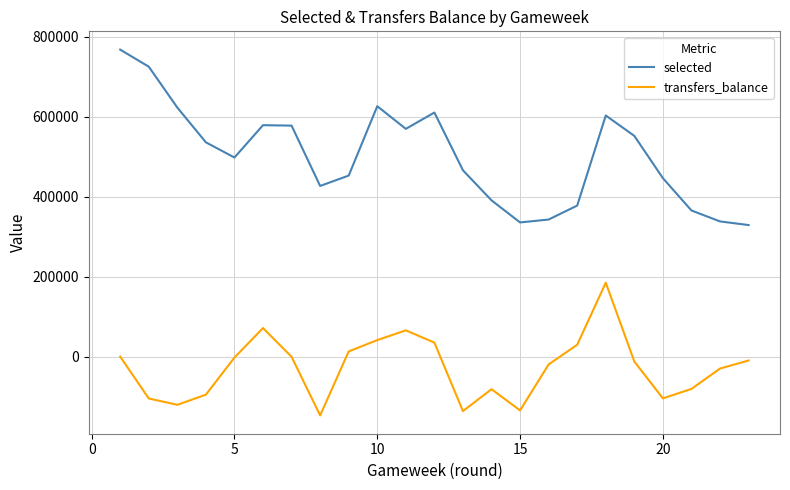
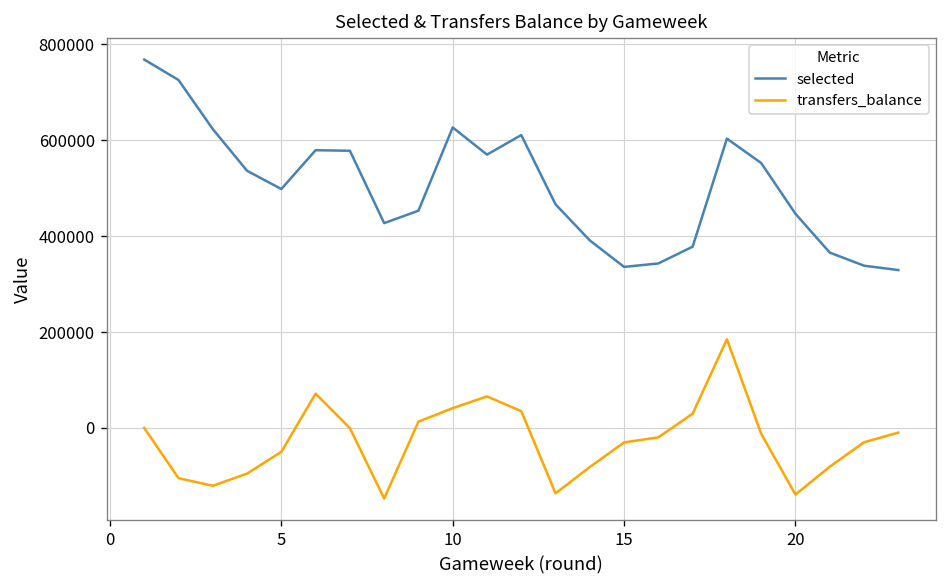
  {
    "selected": {
      "5": 500000,
      "10": 630000,
      "15": 340000,
      "20": 450000
    },
    "transfers_balance": {
-     "5": 0,
+     "5": -50000,
      "10": 40000,
-     "15": -130000,
-     "20": -100000
+     "15": -30000,
+     "20": -140000
    }
  }
